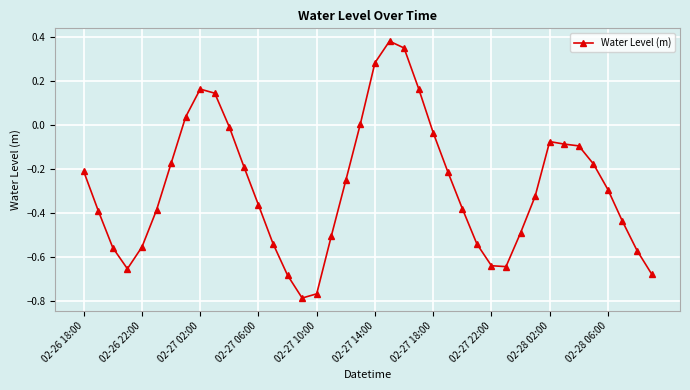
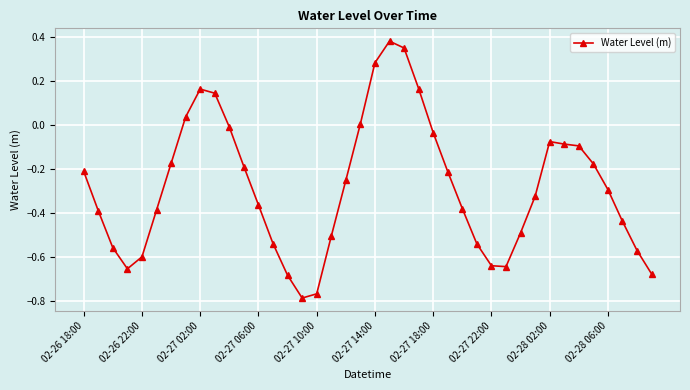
  {
    "02-26 18:00": -0.21,
-   "02-26 22:00": -0.55,
+   "02-26 22:00": -0.60,
    "02-27 02:00": 0.16,
    "02-27 06:00": -0.36,
    "02-27 10:00": -0.77,
    "02-27 14:00": 0.28,
    "02-27 18:00": -0.03,
    "02-27 22:00": -0.64,
    "02-28 02:00": -0.07,
    "02-28 06:00": -0.29
  }
